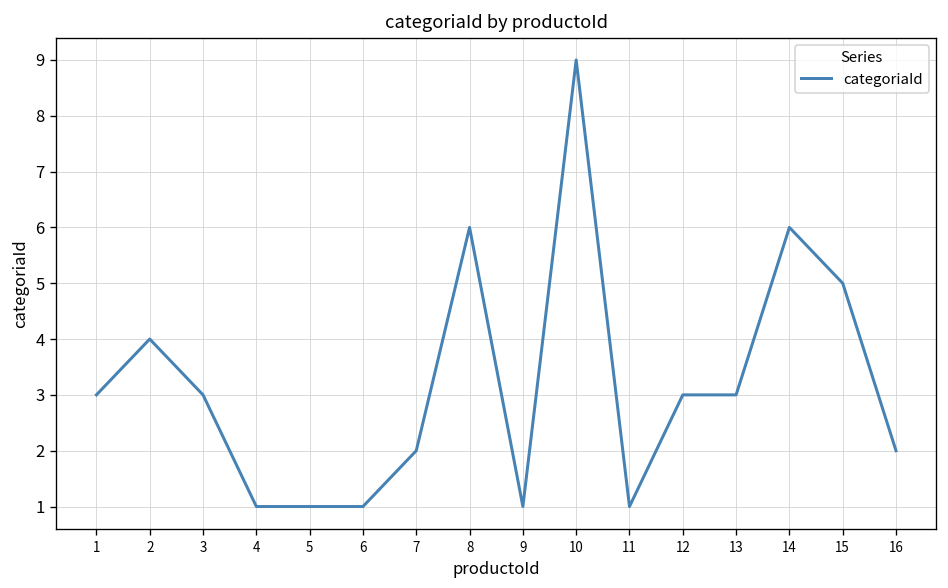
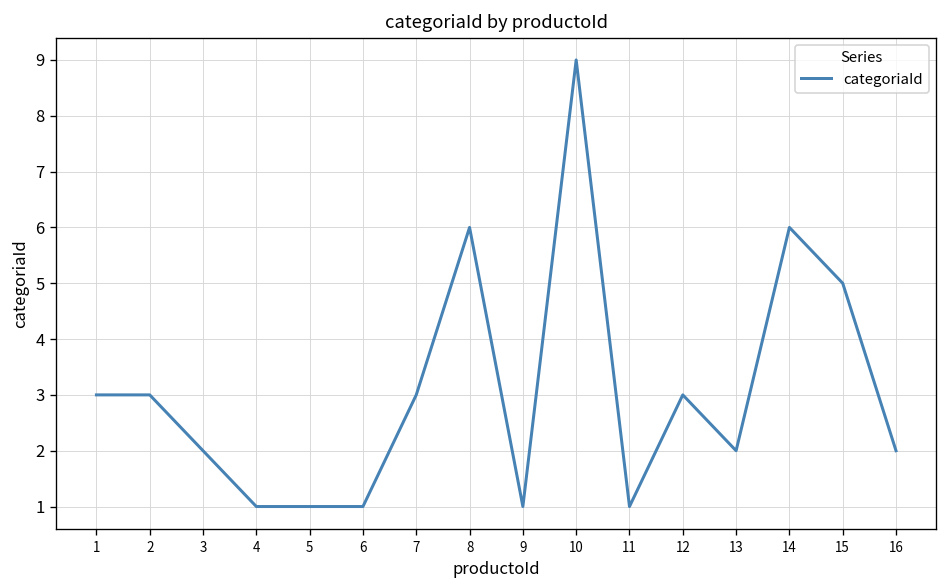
  {
    "1": 3,
-   "2": 4,
-   "3": 3,
+   "2": 3,
+   "3": 2,
    "4": 1,
    "5": 1,
    "6": 1,
-   "7": 2,
+   "7": 3,
    "8": 6,
    "9": 1,
    "10": 9,
    "11": 1,
    "12": 3,
-   "13": 3,
+   "13": 2,
    "14": 6,
    "15": 5,
    "16": 2
  }
